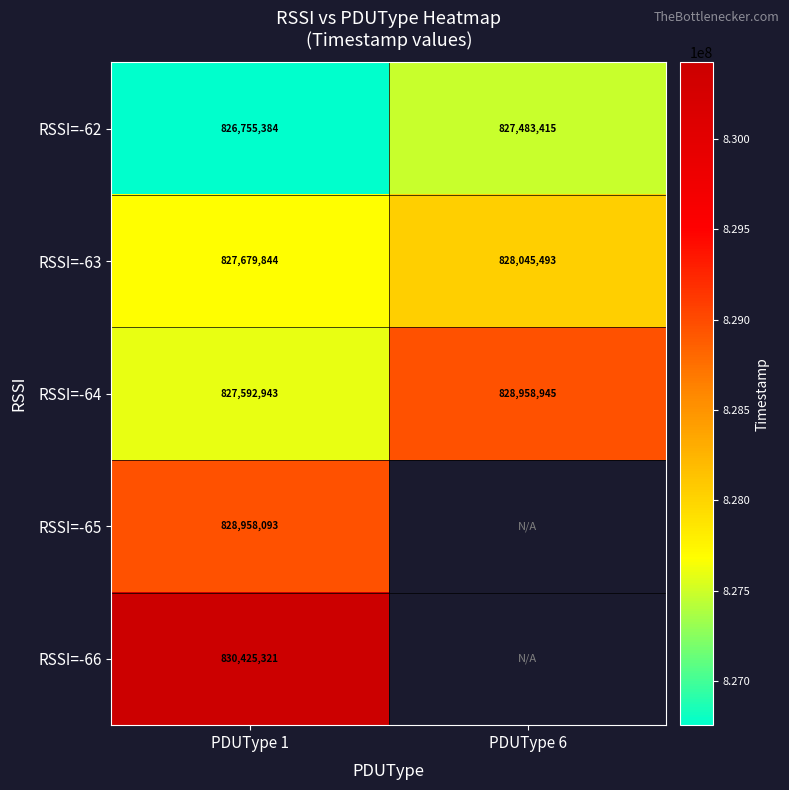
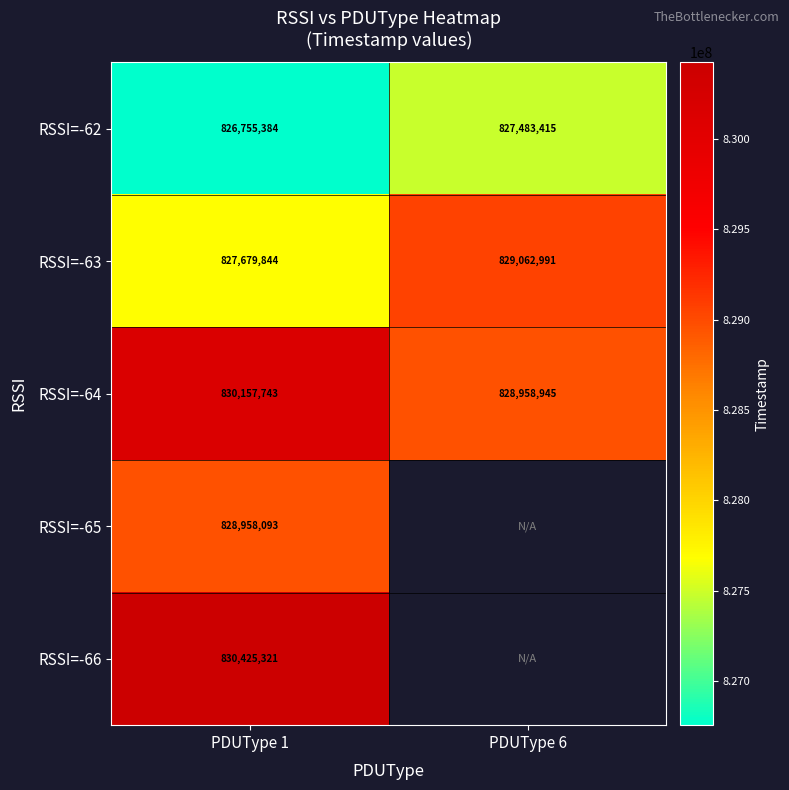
  {
    "RSSI=-62": {
      "PDUType 1": "826,755,384",
      "PDUType 6": "827,483,415"
    },
    "RSSI=-63": {
      "PDUType 1": "827,679,844",
-     "PDUType 6": "828,045,493"
+     "PDUType 6": "829,062,991"
    },
    "RSSI=-64": {
-     "PDUType 1": "827,592,943",
+     "PDUType 1": "830,157,743",
      "PDUType 6": "828,958,945"
    },
    "RSSI=-65": {
      "PDUType 1": "828,958,093"
    },
    "RSSI=-66": {
      "PDUType 1": "830,425,321"
    }
  }
